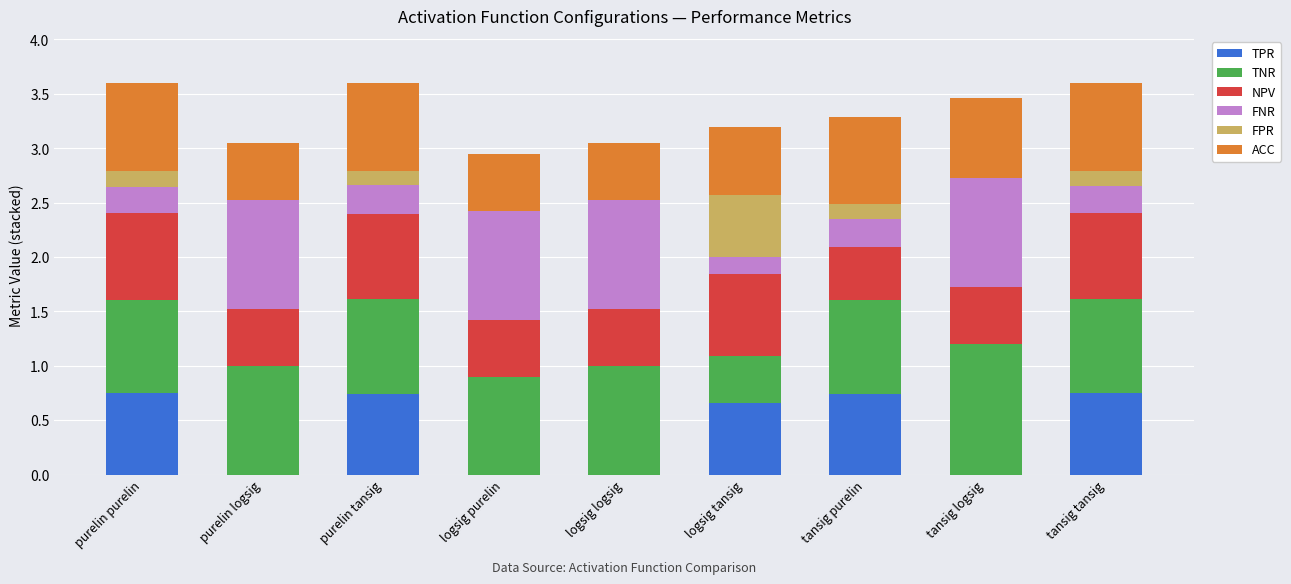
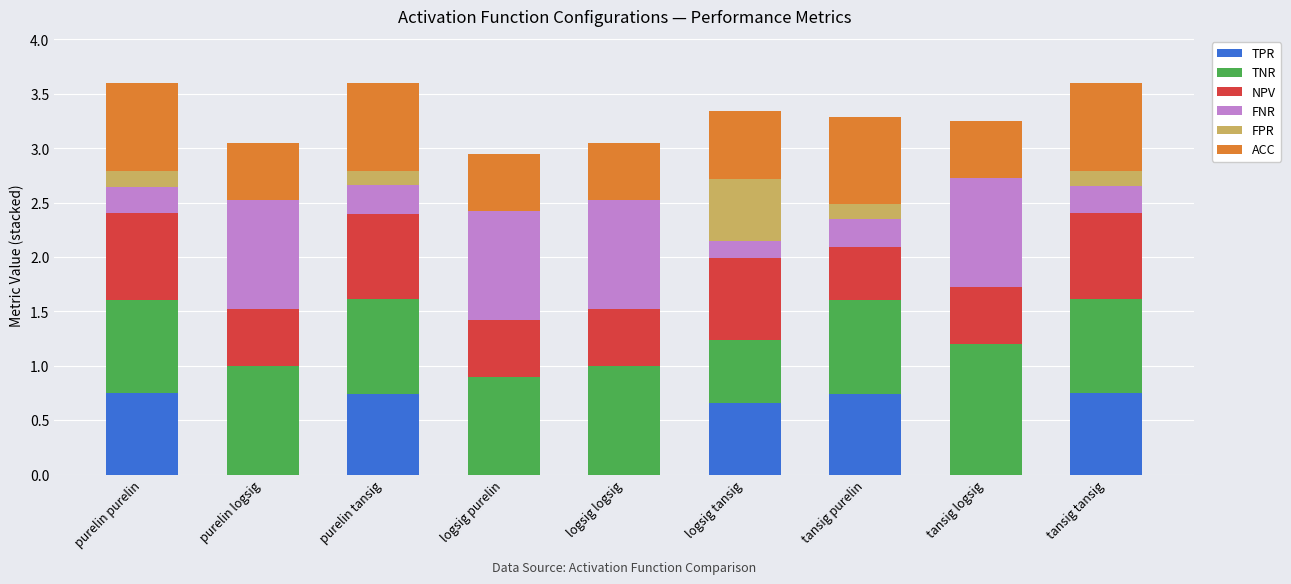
  {
    "TPR": {
      "purelin purelin": 0.75,
      "purelin logsig": 0.00,
      "purelin tansig": 0.74,
      "logsig purelin": 0.00,
      "logsig logsig": 0.00,
      "logsig tansig": 0.66,
      "tansig purelin": 0.74,
      "tansig logsig": 0.00,
      "tansig tansig": 0.75
    },
    "TNR": {
      "purelin purelin": 0.85,
      "purelin logsig": 1.00,
      "purelin tansig": 0.87,
      "logsig purelin": 0.90,
      "logsig logsig": 1.00,
-     "logsig tansig": 0.43,
+     "logsig tansig": 0.58,
      "tansig purelin": 0.86,
      "tansig logsig": 1.20,
      "tansig tansig": 0.87
    },
    "NPV": {
      "purelin purelin": 0.79,
      "purelin logsig": 0.53,
      "purelin tansig": 0.79,
      "logsig purelin": 0.53,
      "logsig logsig": 0.53,
      "logsig tansig": 0.76,
      "tansig purelin": 0.49,
      "tansig logsig": 0.53,
      "tansig tansig": 0.79
    },
    "FNR": {
      "purelin purelin": 0.25,
      "purelin logsig": 1.00,
      "purelin tansig": 0.26,
      "logsig purelin": 1.00,
      "logsig logsig": 1.00,
      "logsig tansig": 0.15,
      "tansig purelin": 0.26,
      "tansig logsig": 1.00,
      "tansig tansig": 0.25
    },
    "FPR": {
      "purelin purelin": 0.15,
      "purelin logsig": 0.00,
      "purelin tansig": 0.13,
      "logsig purelin": 0.00,
      "logsig logsig": 0.00,
      "logsig tansig": 0.57,
      "tansig purelin": 0.14,
      "tansig logsig": 0.00,
      "tansig tansig": 0.13
    },
    "ACC": {
      "purelin purelin": 0.81,
      "purelin logsig": 0.53,
      "purelin tansig": 0.81,
      "logsig purelin": 0.53,
      "logsig logsig": 0.53,
      "logsig tansig": 0.63,
      "tansig purelin": 0.80,
-     "tansig logsig": 0.73,
+     "tansig logsig": 0.53,
      "tansig tansig": 0.81
    }
  }
